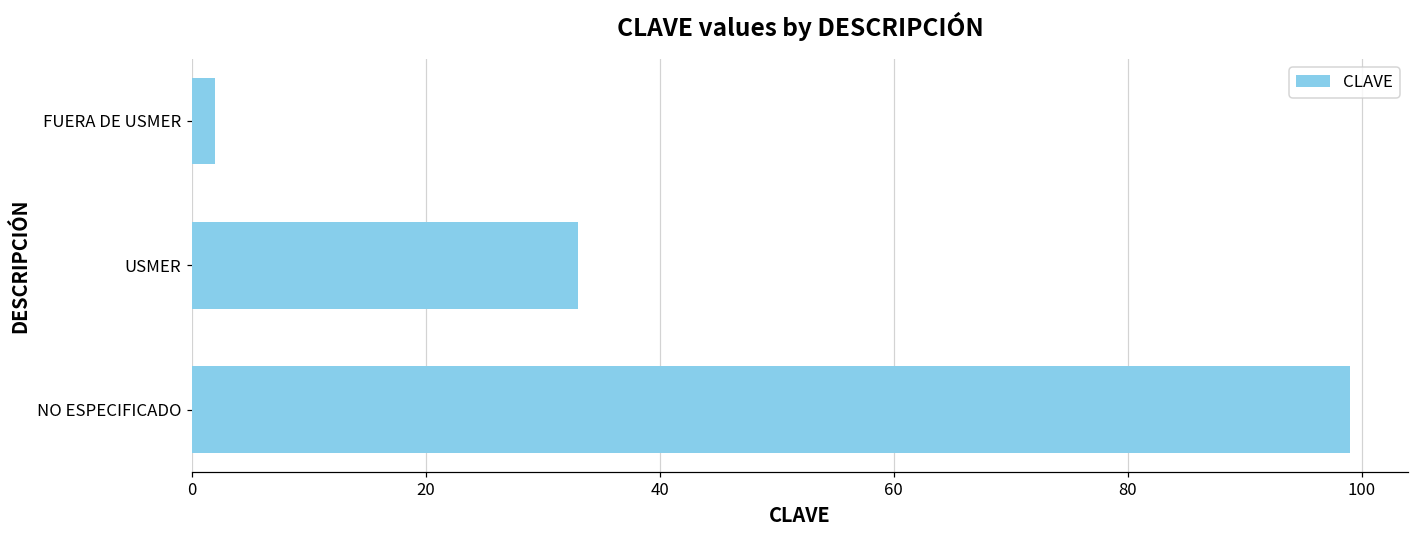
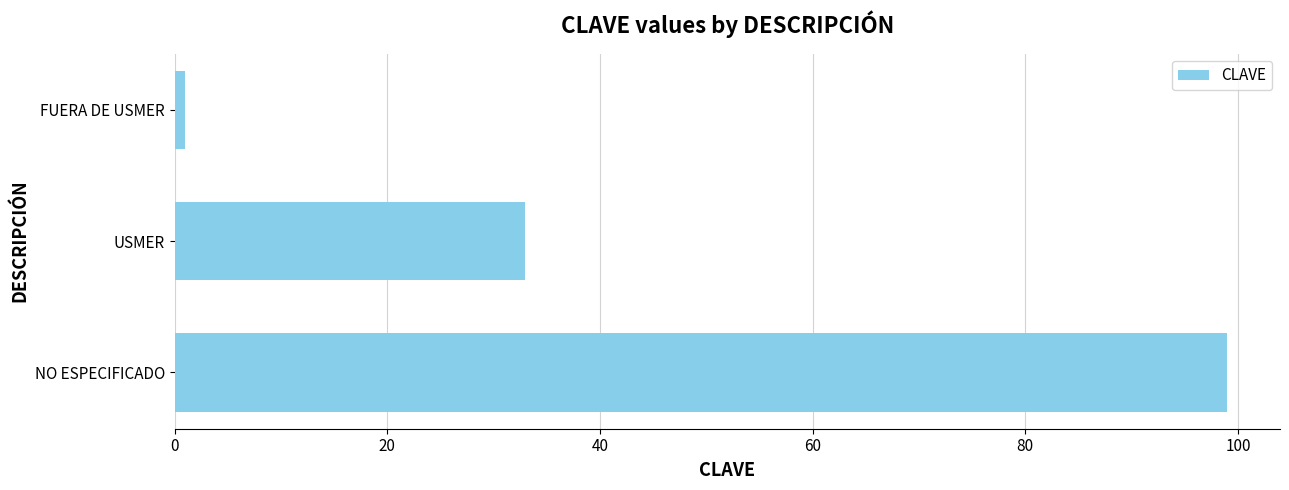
  {
-   "FUERA DE USMER": 2,
+   "FUERA DE USMER": 1,
    "USMER": 33,
    "NO ESPECIFICADO": 99
  }
